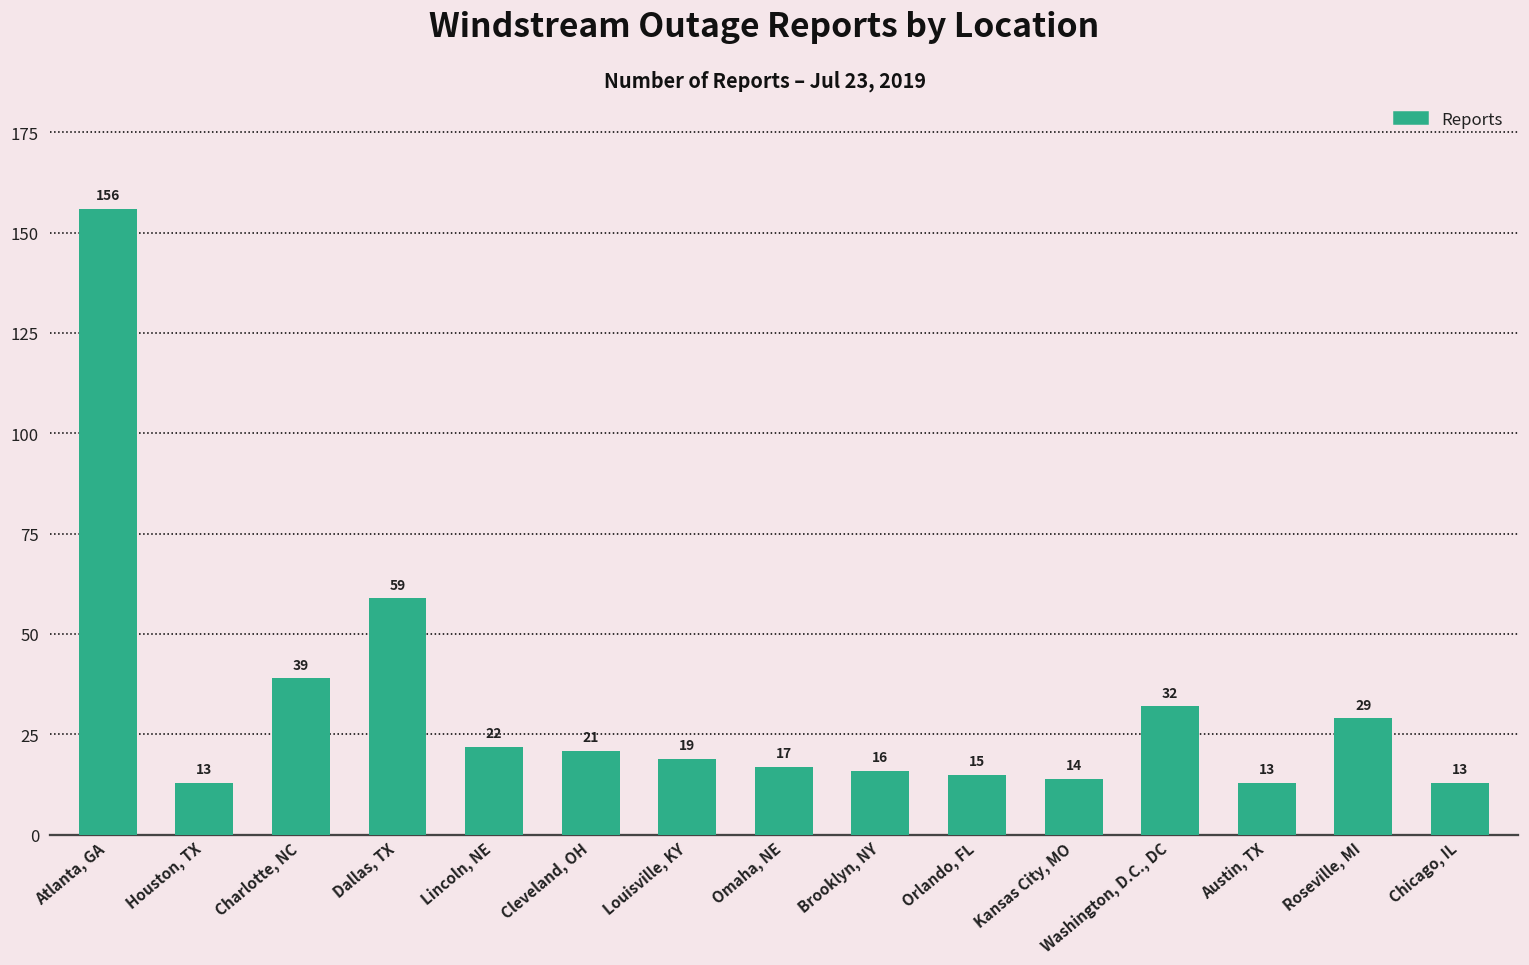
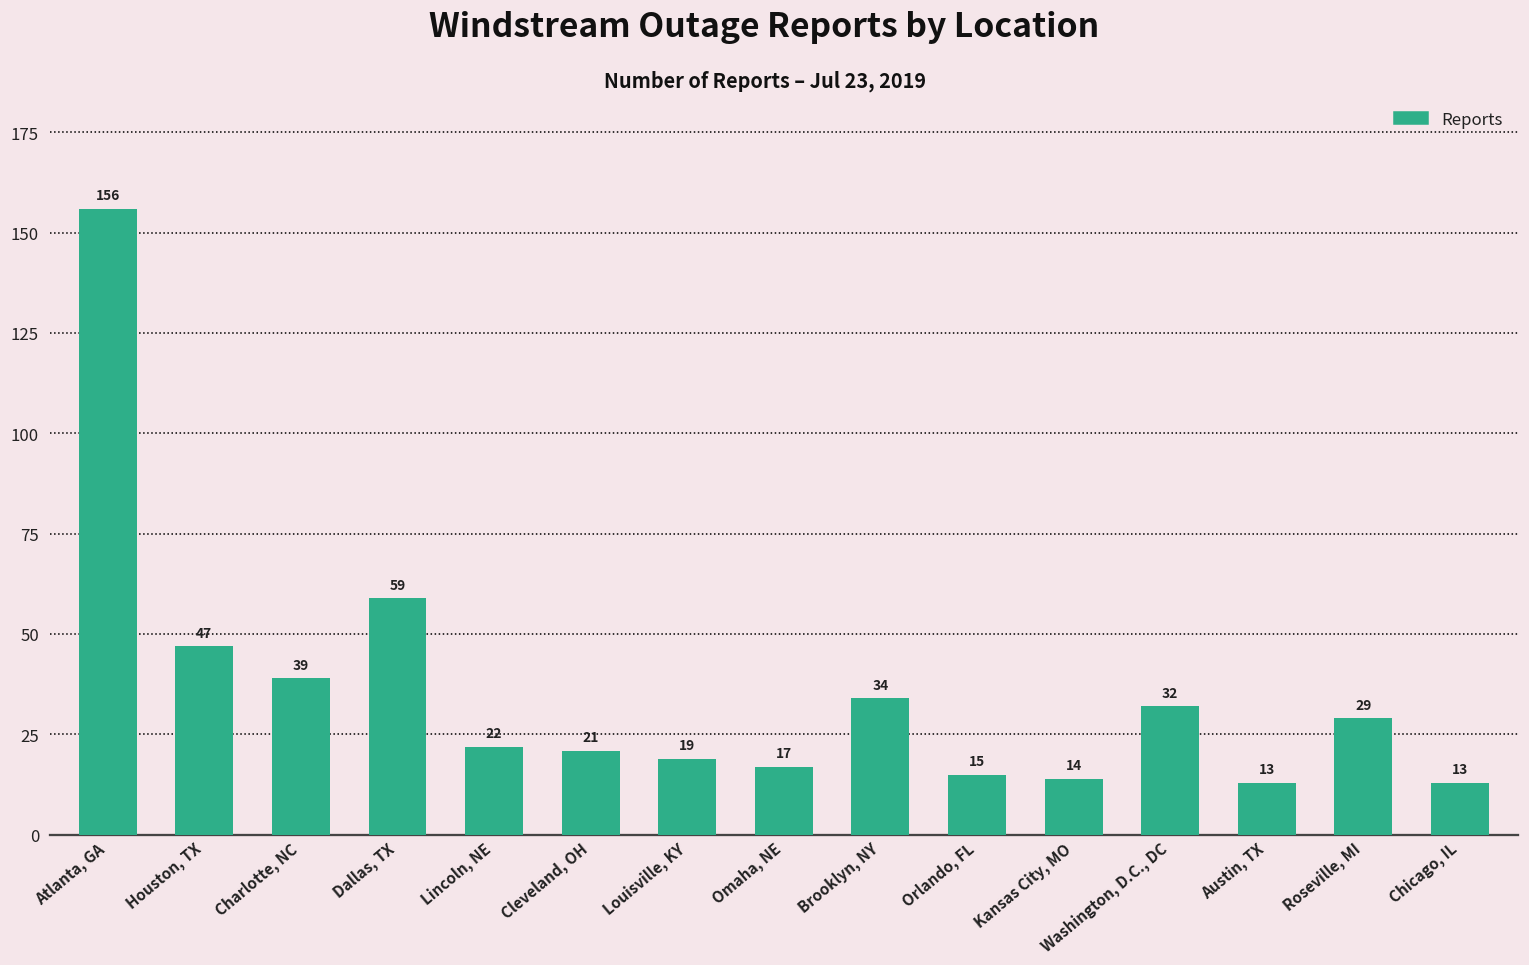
  {
    "Atlanta, GA": 156,
-   "Houston, TX": 13,
+   "Houston, TX": 47,
    "Charlotte, NC": 39,
    "Dallas, TX": 59,
    "Lincoln, NE": 22,
    "Cleveland, OH": 21,
    "Louisville, KY": 19,
    "Omaha, NE": 17,
-   "Brooklyn, NY": 16,
+   "Brooklyn, NY": 34,
    "Orlando, FL": 15,
    "Kansas City, MO": 14,
    "Washington, D.C., DC": 32,
    "Austin, TX": 13,
    "Roseville, MI": 29,
    "Chicago, IL": 13
  }
